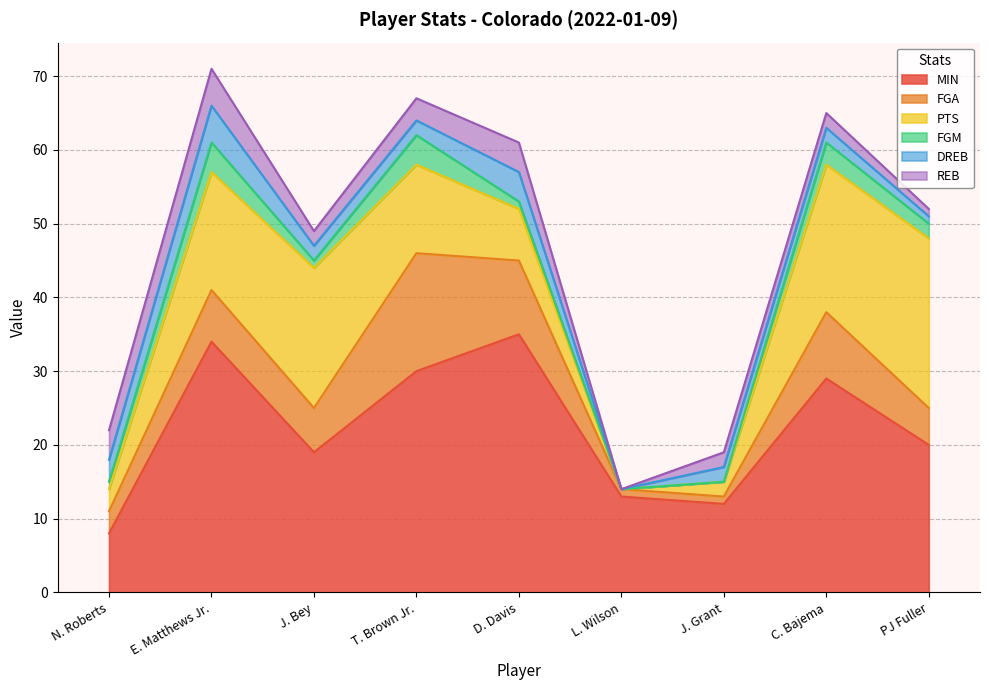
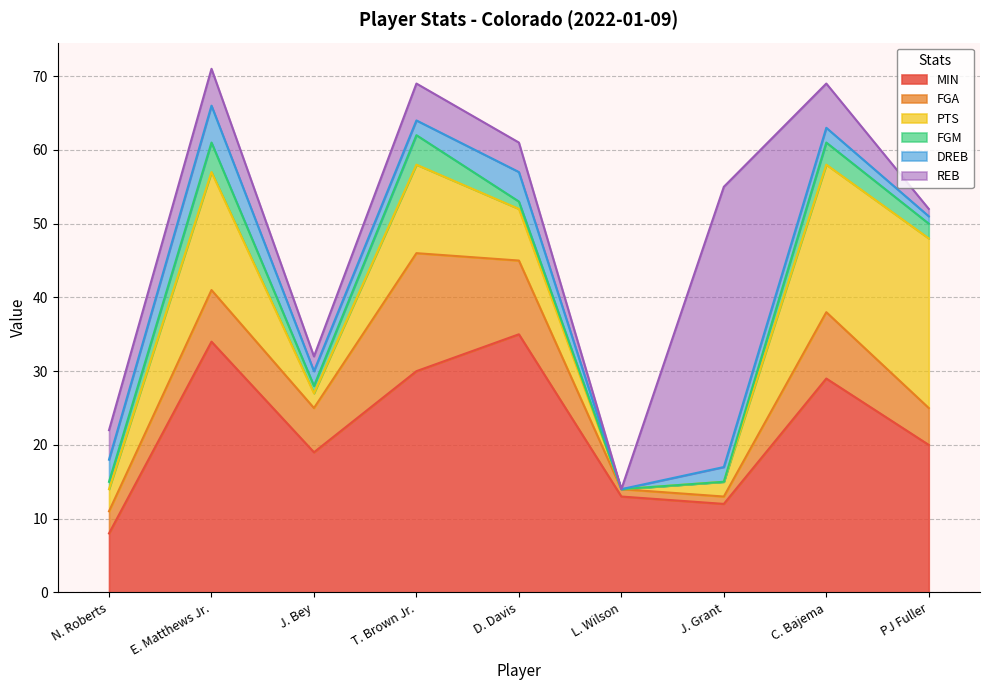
  {
    "PTS": {
      "N. Roberts": 3,
      "E. Matthews Jr.": 16,
-     "J. Bey": 19,
+     "J. Bey": 2,
      "T. Brown Jr.": 12,
      "D. Davis": 7,
      "C. Bajema": 20,
      "PJ Fuller": 23
    },
    "FGM": {
      "N. Roberts": 1,
      "E. Matthews Jr.": 4,
      "J. Bey": 1,
      "T. Brown Jr.": 4,
      "D. Davis": 1,
      "C. Bajema": 3,
      "PJ Fuller": 2
    },
    "DREB": {
      "N. Roberts": 3,
      "E. Matthews Jr.": 5,
      "J. Bey": 2,
      "T. Brown Jr.": 2,
      "D. Davis": 4,
      "J. Grant": 2,
      "C. Bajema": 2,
      "PJ Fuller": 1
    },
    "REB": {
      "N. Roberts": 4,
      "E. Matthews Jr.": 5,
      "J. Bey": 2,
-     "T. Brown Jr.": 3,
+     "T. Brown Jr.": 5,
      "D. Davis": 4,
-     "J. Grant": 2,
-     "C. Bajema": 2,
+     "J. Grant": 38,
+     "C. Bajema": 6,
      "PJ Fuller": 1
    }
  }
